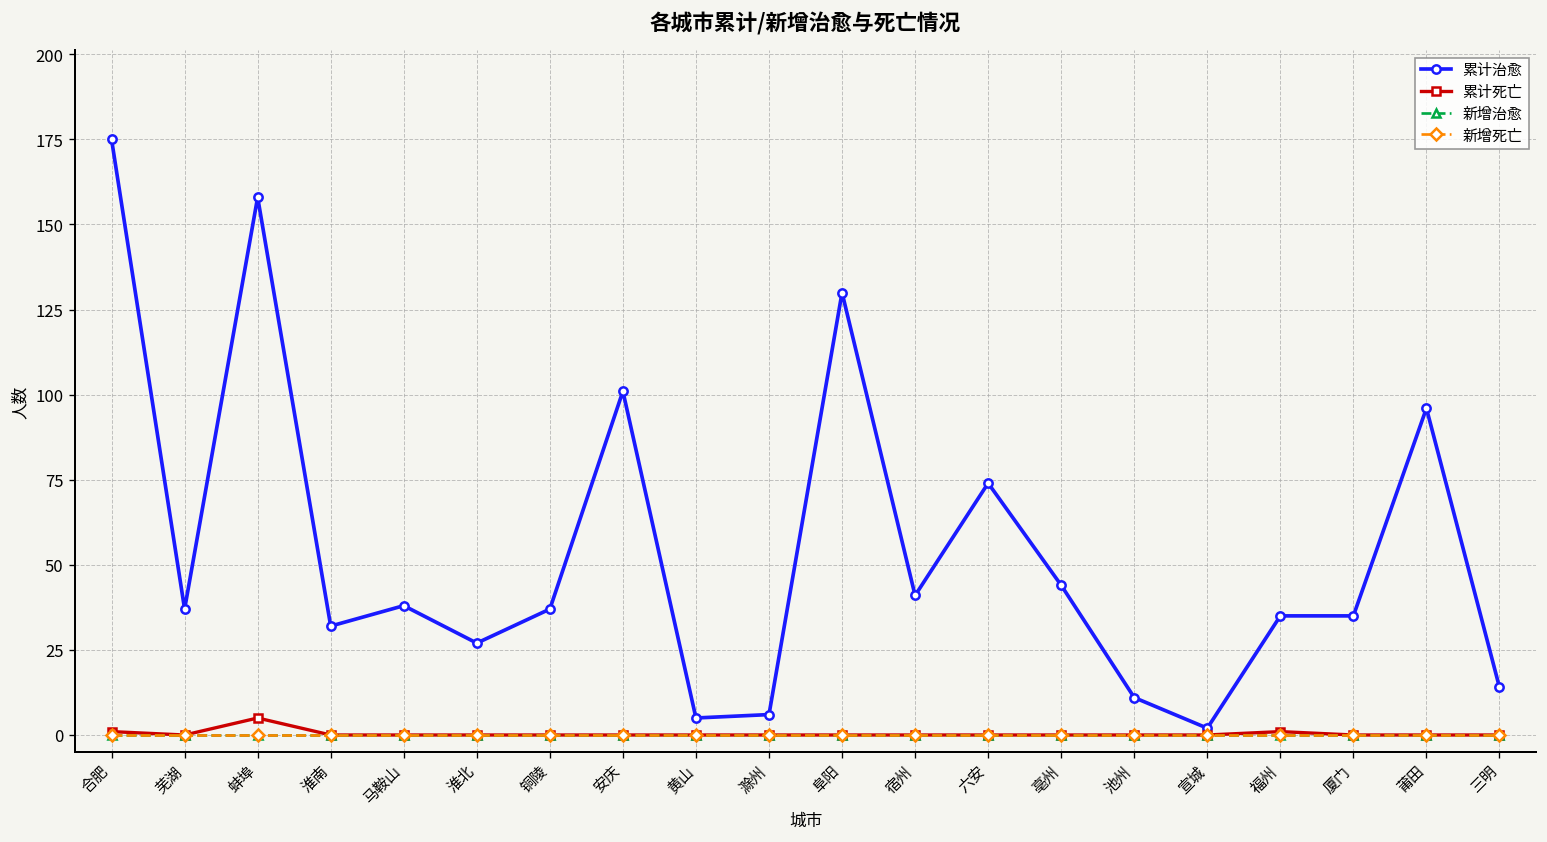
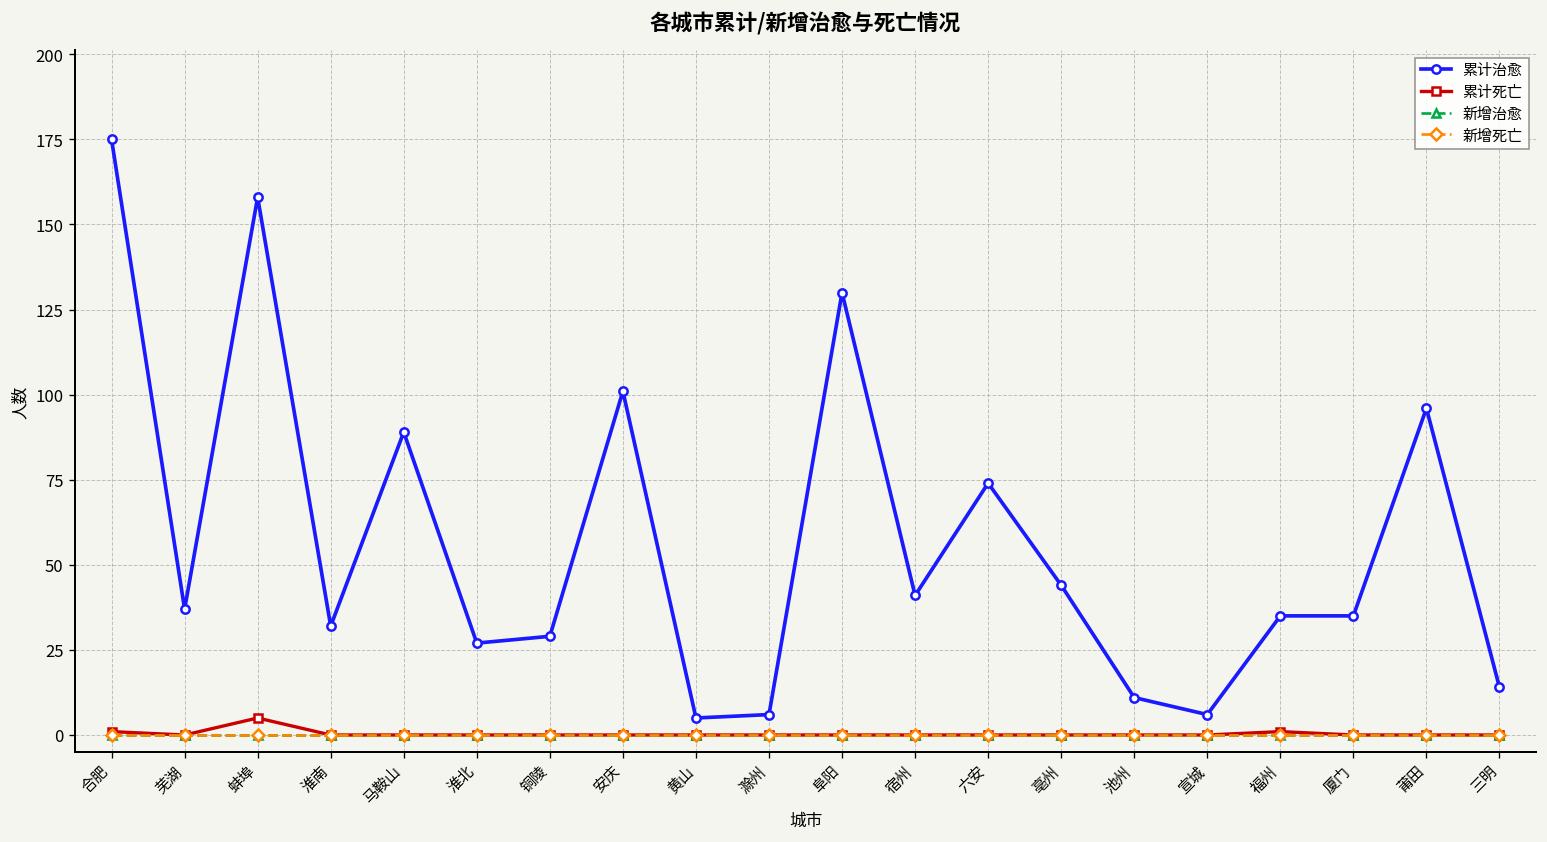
  {
    "累计治愈": {
      "合肥": 175,
      "芜湖": 37,
      "蚌埠": 158,
      "淮南": 32,
-     "马鞍山": 38,
+     "马鞍山": 89,
      "淮北": 27,
-     "铜陵": 37,
+     "铜陵": 29,
      "安庆": 101,
      "黄山": 5,
      "滁州": 6,
      "阜阳": 130,
      "宿州": 41,
      "六安": 74,
      "亳州": 44,
      "池州": 11,
-     "宣城": 2,
+     "宣城": 6,
      "福州": 35,
      "厦门": 35,
      "莆田": 96,
      "三明": 14
    },
    "累计死亡": {
      "合肥": 1,
      "蚌埠": 5,
      "福州": 1
    },
    "新增死亡": {
      "合肥": 0,
      "蚌埠": 0,
      "福州": 0
    }
  }
